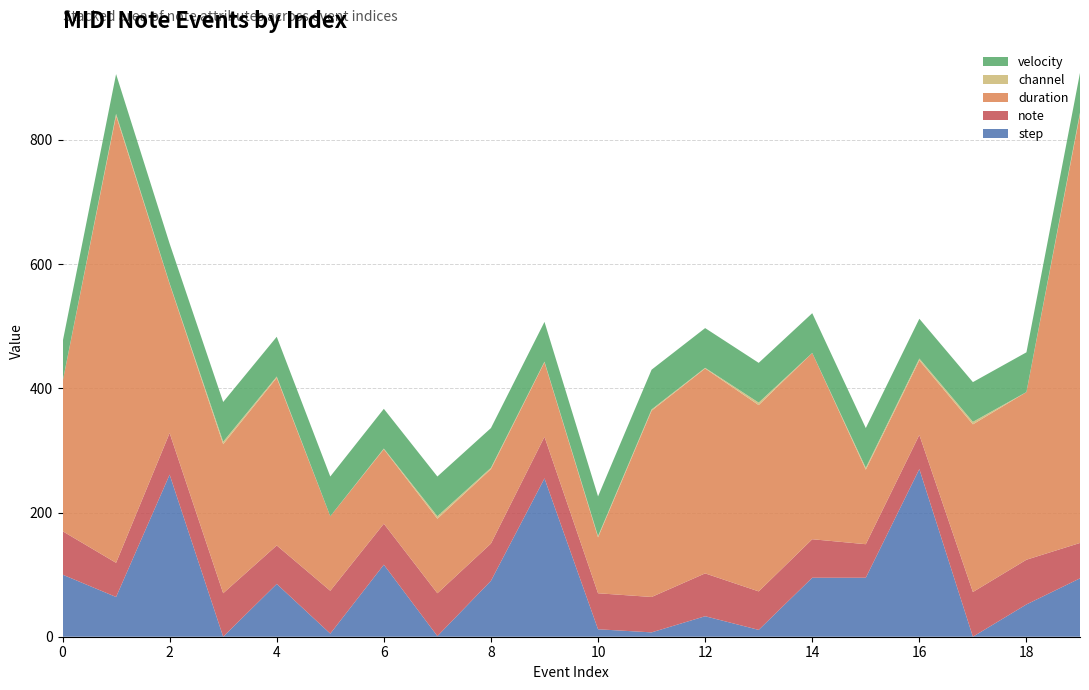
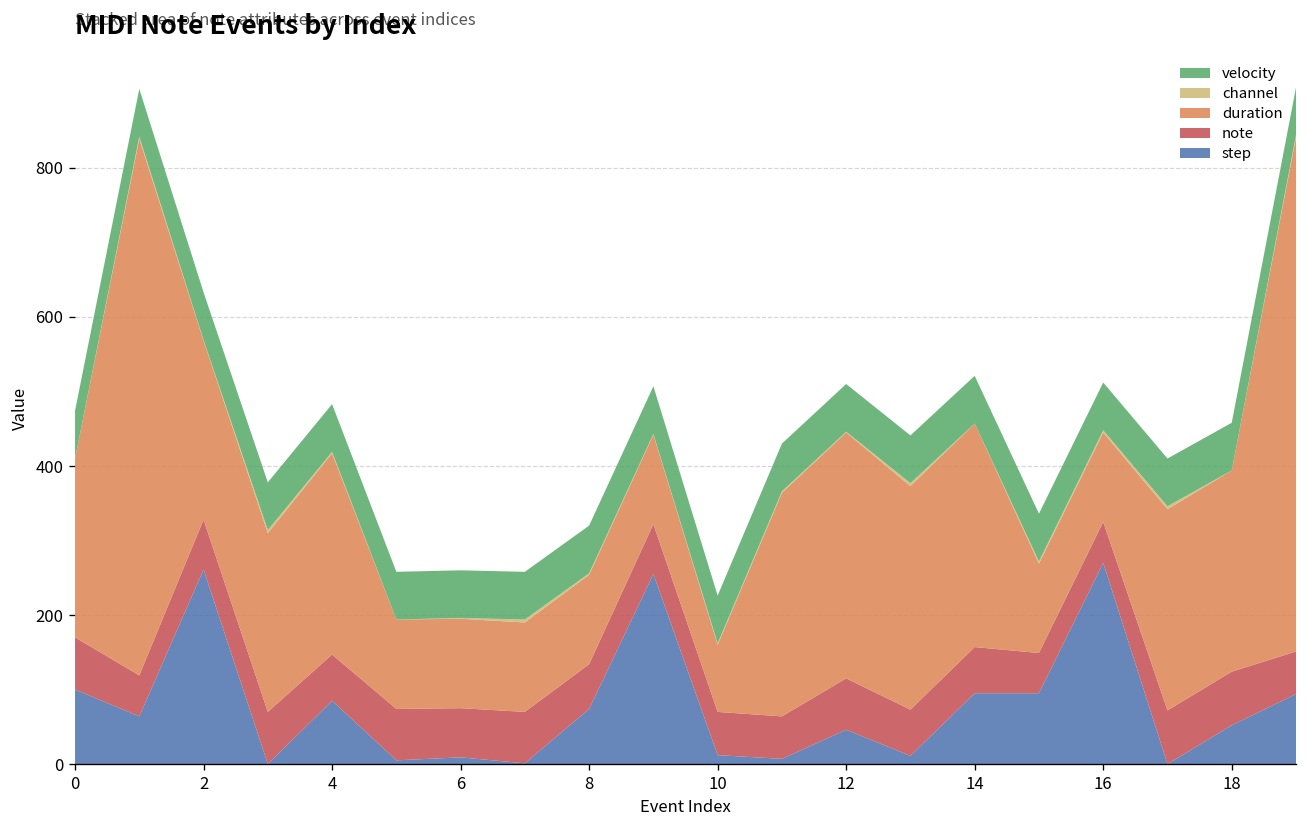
  {
    "step": {
      "0": 100,
      "2": 260,
      "4": 90,
-     "6": 120,
-     "8": 90,
+     "6": 10,
+     "8": 70,
      "10": 10,
-     "12": 30,
+     "12": 50,
      "14": 100,
      "16": 270,
      "18": 50
    },
    "velocity": {
      "0": 60,
      "2": 60,
      "4": 60,
      "6": 60,
      "8": 60,
      "10": 60,
      "12": 60,
      "14": 60,
      "16": 60,
      "18": 60
    }
  }
